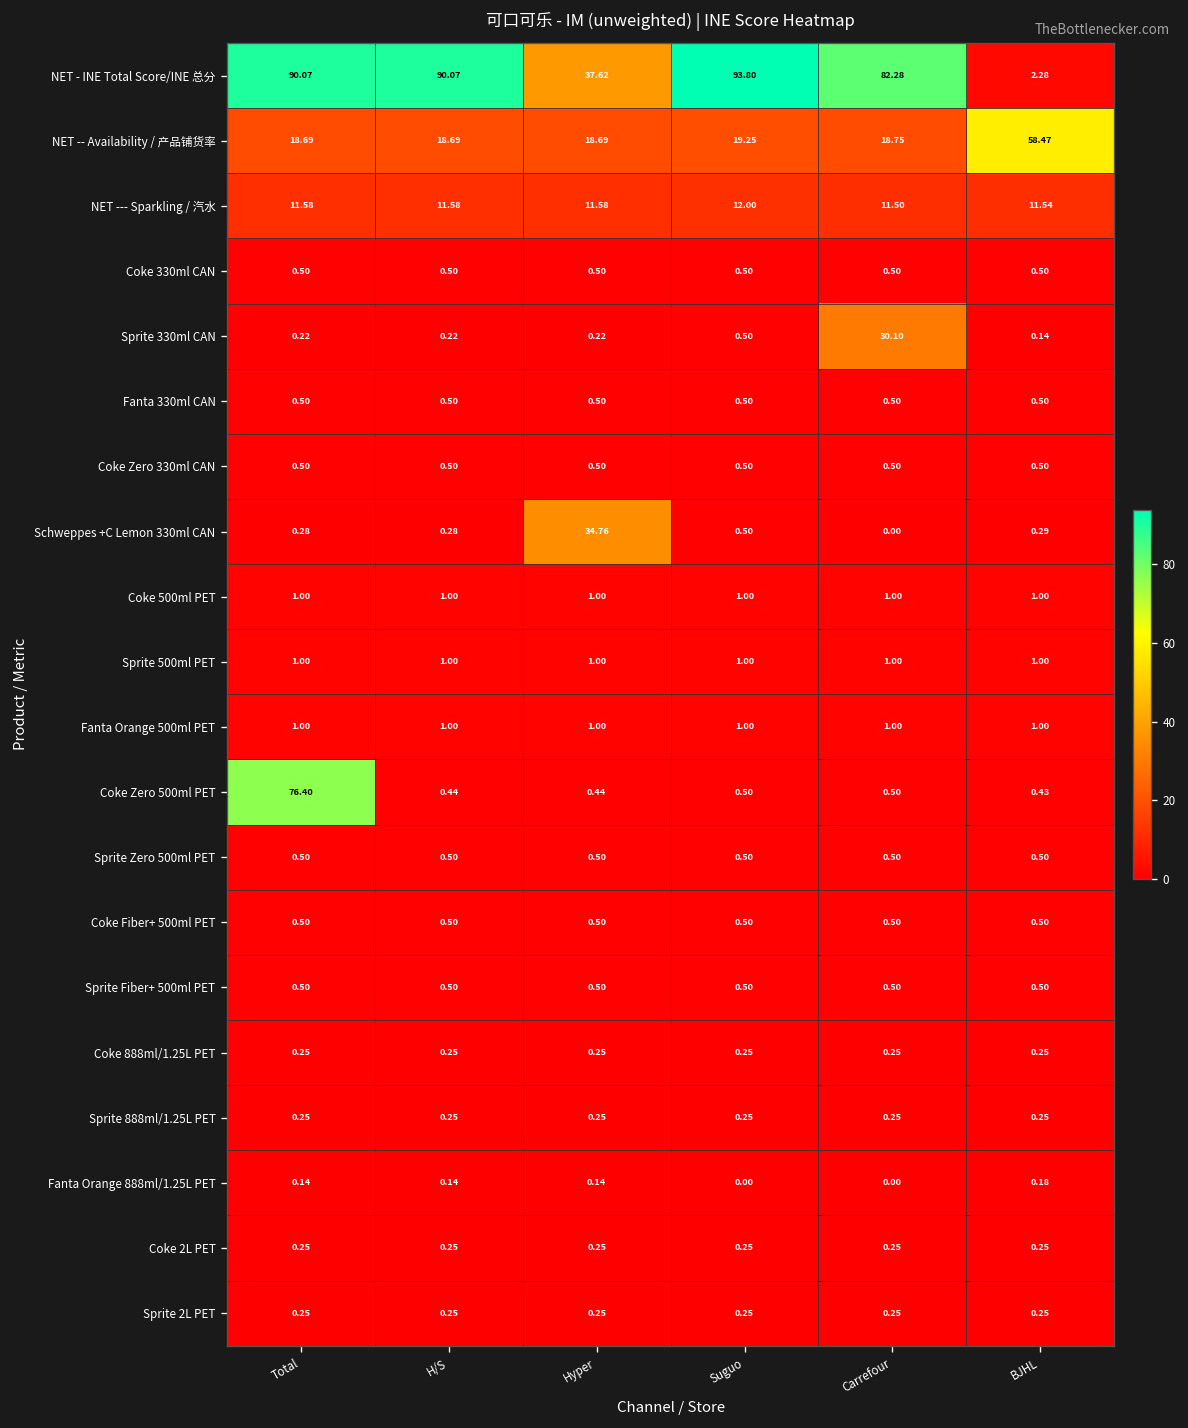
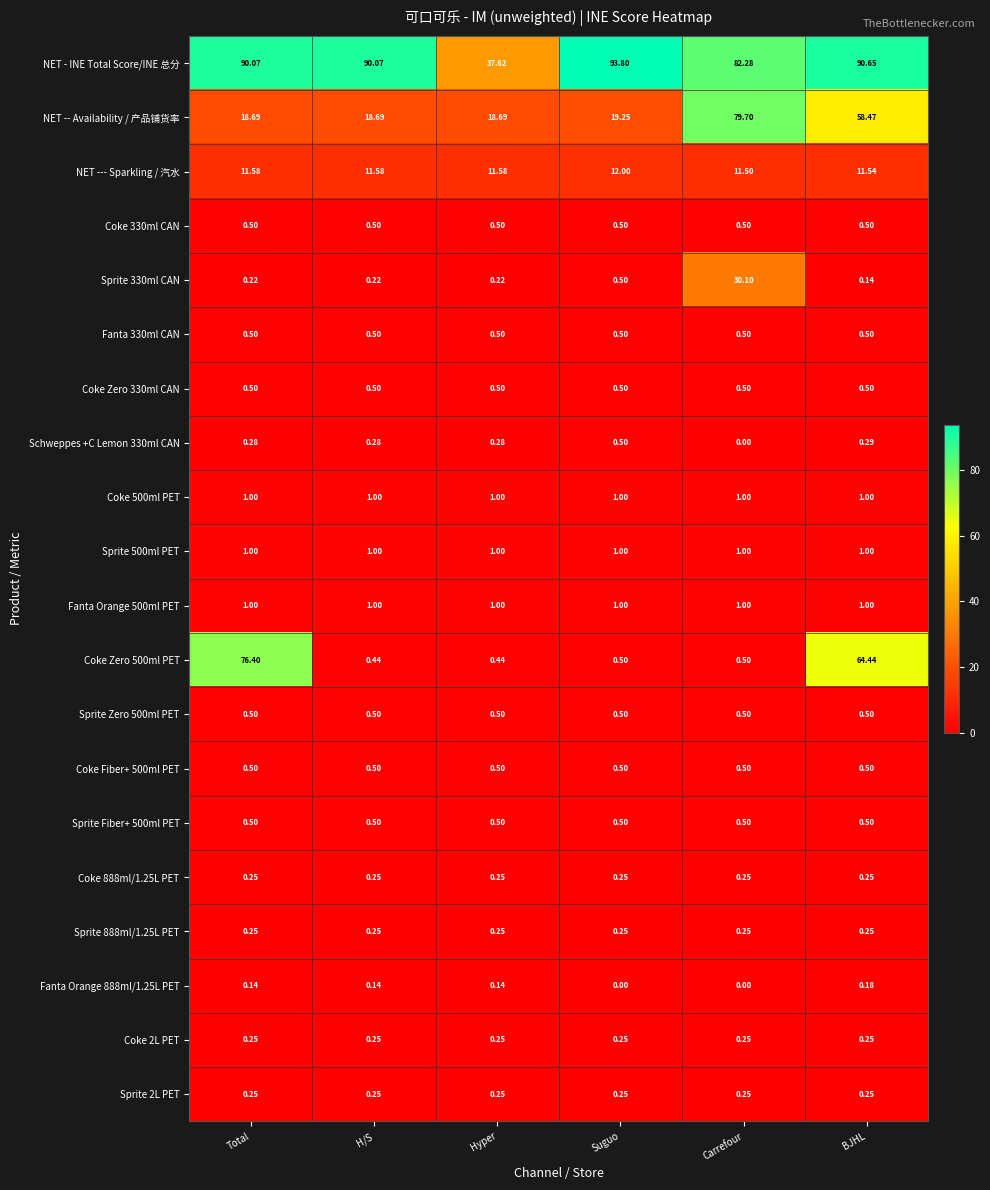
  {
    "NET - INE Total Score/INE 总分": {
      "Total": 90.07,
      "H/S": 90.07,
      "Hyper": 37.62,
      "Suguo": 93.80,
      "Carrefour": 82.28,
-     "BJHL": 2.28
+     "BJHL": 90.65
    },
    "NET -- Availability / 产品铺货率": {
      "Total": 18.69,
      "H/S": 18.69,
      "Hyper": 18.69,
      "Suguo": 19.25,
-     "Carrefour": 18.75,
+     "Carrefour": 79.70,
      "BJHL": 58.47
    },
    "NET --- Sparkling / 汽水": {
      "Total": 11.58,
      "H/S": 11.58,
      "Hyper": 11.58,
      "Suguo": 12.00,
      "Carrefour": 11.50,
      "BJHL": 11.54
    },
    "Coke 330ml CAN": {
      "Total": 0.50,
      "H/S": 0.50,
      "Hyper": 0.50,
      "Suguo": 0.50,
      "Carrefour": 0.50,
      "BJHL": 0.50
    },
    "Sprite 330ml CAN": {
      "Total": 0.22,
      "H/S": 0.22,
      "Hyper": 0.22,
      "Suguo": 0.50,
      "Carrefour": 30.10,
      "BJHL": 0.14
    },
    "Fanta 330ml CAN": {
      "Total": 0.50,
      "H/S": 0.50,
      "Hyper": 0.50,
      "Suguo": 0.50,
      "Carrefour": 0.50,
      "BJHL": 0.50
    },
    "Coke Zero 330ml CAN": {
      "Total": 0.50,
      "H/S": 0.50,
      "Hyper": 0.50,
      "Suguo": 0.50,
      "Carrefour": 0.50,
      "BJHL": 0.50
    },
    "Schweppes +C Lemon 330ml CAN": {
      "Total": 0.28,
      "H/S": 0.28,
-     "Hyper": 34.76,
+     "Hyper": 0.28,
      "Suguo": 0.50,
      "Carrefour": 0.00,
      "BJHL": 0.29
    },
    "Coke 500ml PET": {
      "Total": 1.00,
      "H/S": 1.00,
      "Hyper": 1.00,
      "Suguo": 1.00,
      "Carrefour": 1.00,
      "BJHL": 1.00
    },
    "Sprite 500ml PET": {
      "Total": 1.00,
      "H/S": 1.00,
      "Hyper": 1.00,
      "Suguo": 1.00,
      "Carrefour": 1.00,
      "BJHL": 1.00
    },
    "Fanta Orange 500ml PET": {
      "Total": 1.00,
      "H/S": 1.00,
      "Hyper": 1.00,
      "Suguo": 1.00,
      "Carrefour": 1.00,
      "BJHL": 1.00
    },
    "Coke Zero 500ml PET": {
      "Total": 76.40,
      "H/S": 0.44,
      "Hyper": 0.44,
      "Suguo": 0.50,
      "Carrefour": 0.50,
-     "BJHL": 0.43
+     "BJHL": 64.44
    },
    "Sprite Zero 500ml PET": {
      "Total": 0.50,
      "H/S": 0.50,
      "Hyper": 0.50,
      "Suguo": 0.50,
      "Carrefour": 0.50,
      "BJHL": 0.50
    },
    "Coke Fiber+ 500ml PET": {
      "Total": 0.50,
      "H/S": 0.50,
      "Hyper": 0.50,
      "Suguo": 0.50,
      "Carrefour": 0.50,
      "BJHL": 0.50
    },
    "Sprite Fiber+ 500ml PET": {
      "Total": 0.50,
      "H/S": 0.50,
      "Hyper": 0.50,
      "Suguo": 0.50,
      "Carrefour": 0.50,
      "BJHL": 0.50
    },
    "Coke 888ml/1.25L PET": {
      "Total": 0.25,
      "H/S": 0.25,
      "Hyper": 0.25,
      "Suguo": 0.25,
      "Carrefour": 0.25,
      "BJHL": 0.25
    },
    "Sprite 888ml/1.25L PET": {
      "Total": 0.25,
      "H/S": 0.25,
      "Hyper": 0.25,
      "Suguo": 0.25,
      "Carrefour": 0.25,
      "BJHL": 0.25
    },
    "Fanta Orange 888ml/1.25L PET": {
      "Total": 0.14,
      "H/S": 0.14,
      "Hyper": 0.14,
      "Suguo": 0.00,
      "Carrefour": 0.00,
      "BJHL": 0.18
    },
    "Coke 2L PET": {
      "Total": 0.25,
      "H/S": 0.25,
      "Hyper": 0.25,
      "Suguo": 0.25,
      "Carrefour": 0.25,
      "BJHL": 0.25
    },
    "Sprite 2L PET": {
      "Total": 0.25,
      "H/S": 0.25,
      "Hyper": 0.25,
      "Suguo": 0.25,
      "Carrefour": 0.25,
      "BJHL": 0.25
    }
  }
